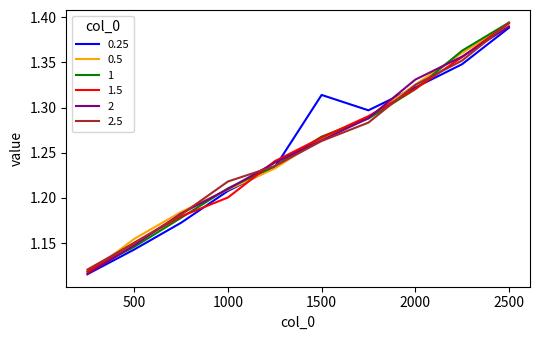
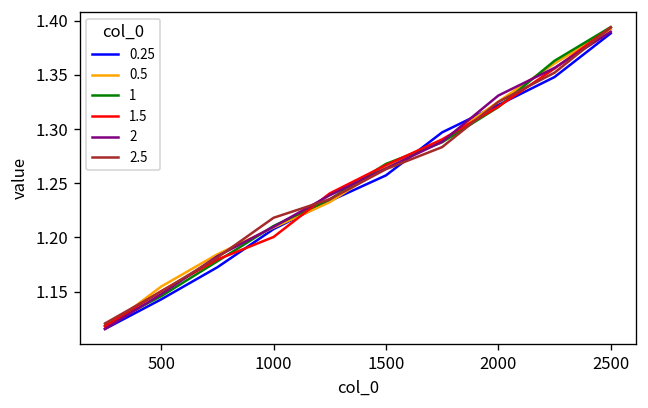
  {
    "0.25": {
      "500": 1.14,
-     "1500": 1.31
+     "1500": 1.26
    },
    "0.5": {
      "500": 1.15
    },
    "1.5": {
      "1000": 1.20
    },
    "2": {
      "2000": 1.33
    },
    "2.5": {
      "1000": 1.22
    }
  }
